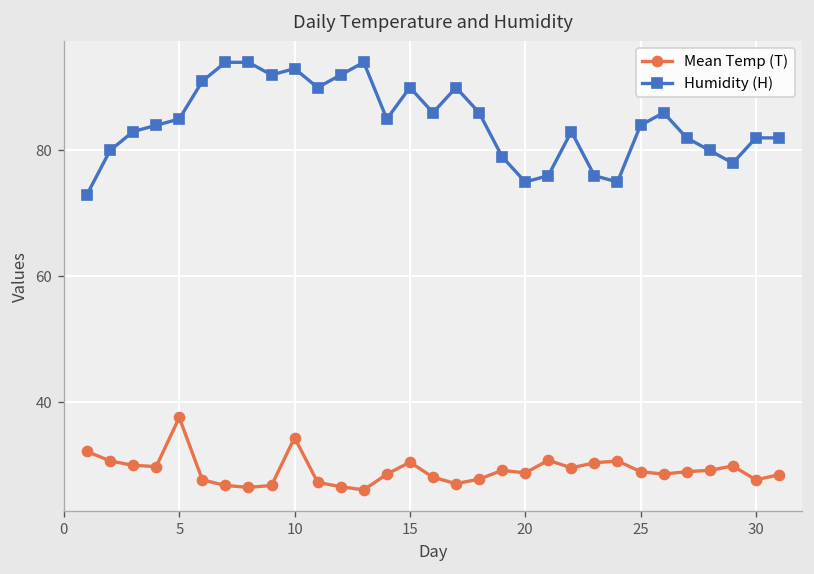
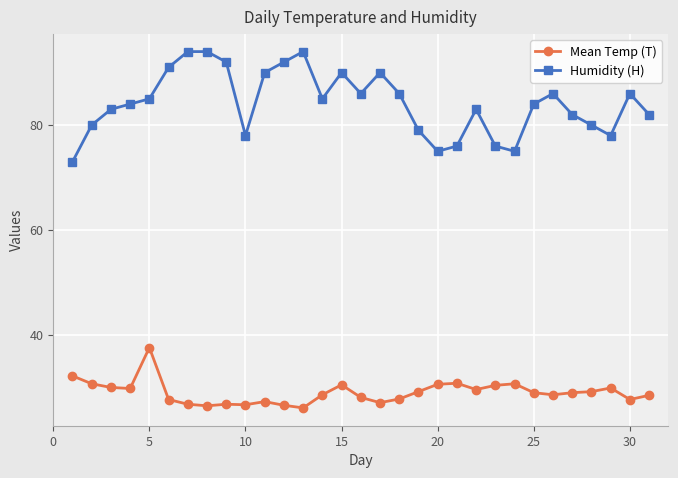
  {
    "Mean Temp (T)": {
      "5": 38,
-     "10": 34,
+     "10": 27,
      "15": 31,
-     "20": 29,
+     "20": 31,
      "25": 29,
      "30": 28
    },
    "Humidity (H)": {
      "5": 85,
-     "10": 93,
+     "10": 78,
      "15": 90,
      "20": 75,
      "25": 84,
-     "30": 82
+     "30": 86
    }
  }
